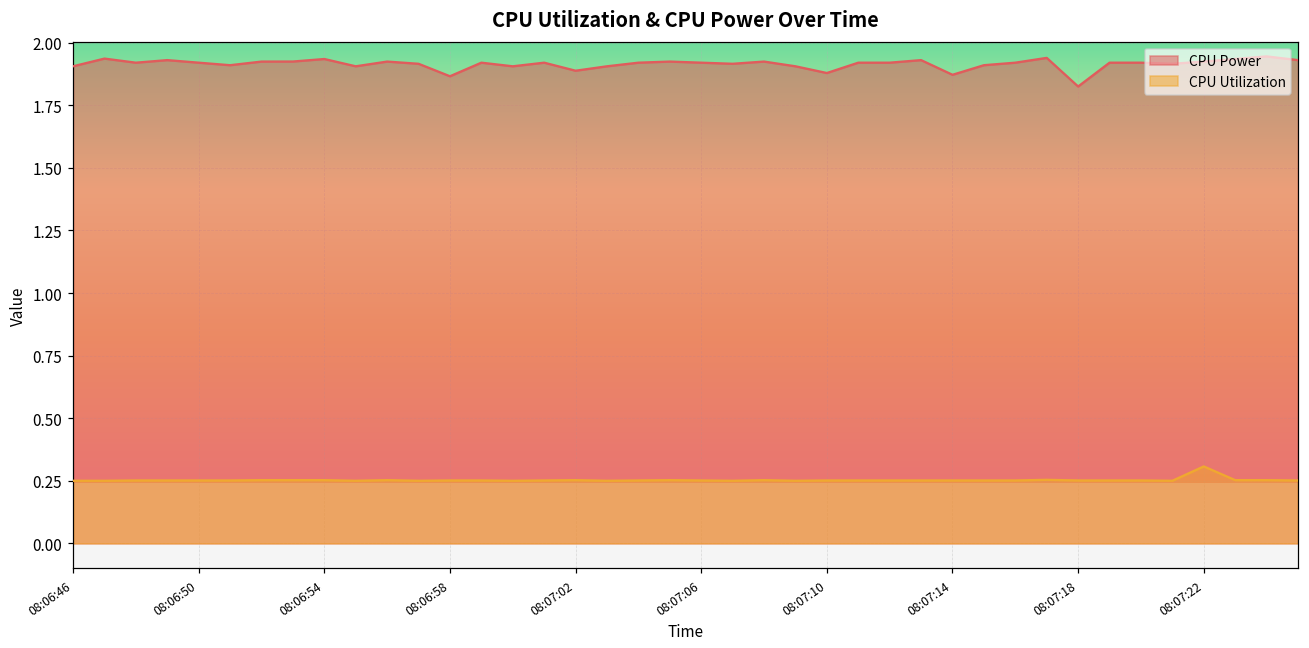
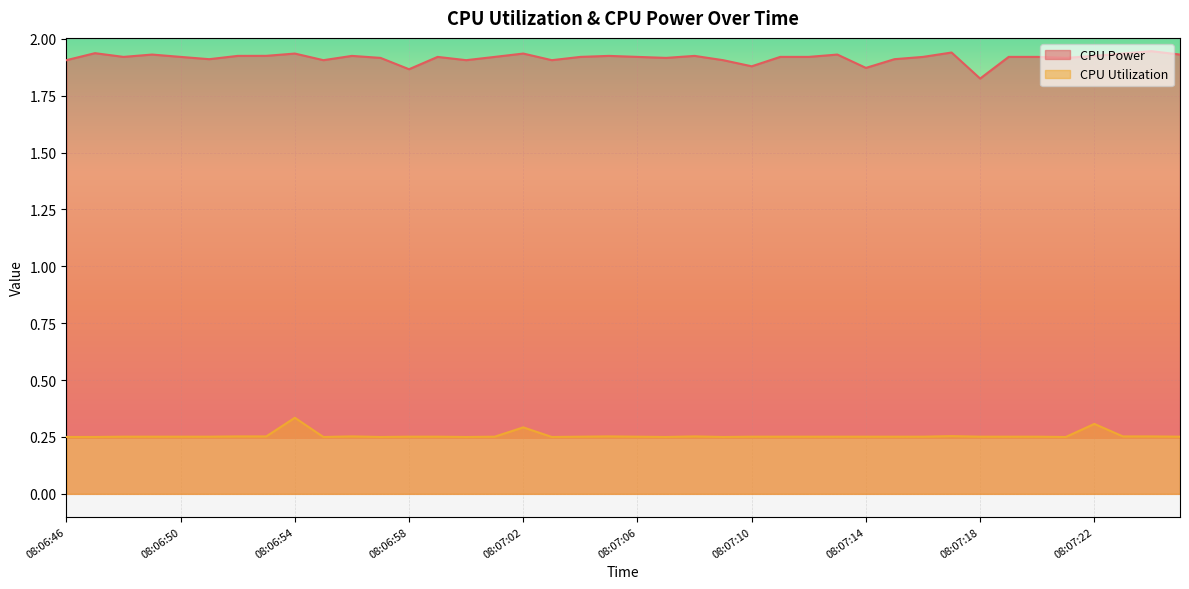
  {
    "CPU Power": {
      "08:06:46": 1.91,
      "08:06:50": 1.92,
      "08:06:54": 1.94,
      "08:06:58": 1.87,
-     "08:07:02": 1.89,
+     "08:07:02": 1.94,
      "08:07:06": 1.92,
      "08:07:10": 1.88,
      "08:07:14": 1.87,
      "08:07:18": 1.83
    },
    "CPU Utilization": {
      "08:06:46": 0.25,
      "08:06:50": 0.25,
-     "08:06:54": 0.25,
+     "08:06:54": 0.33,
      "08:06:58": 0.25,
-     "08:07:02": 0.25,
+     "08:07:02": 0.29,
      "08:07:06": 0.25,
      "08:07:10": 0.25,
      "08:07:14": 0.25,
      "08:07:18": 0.25,
      "08:07:22": 0.31
    }
  }
